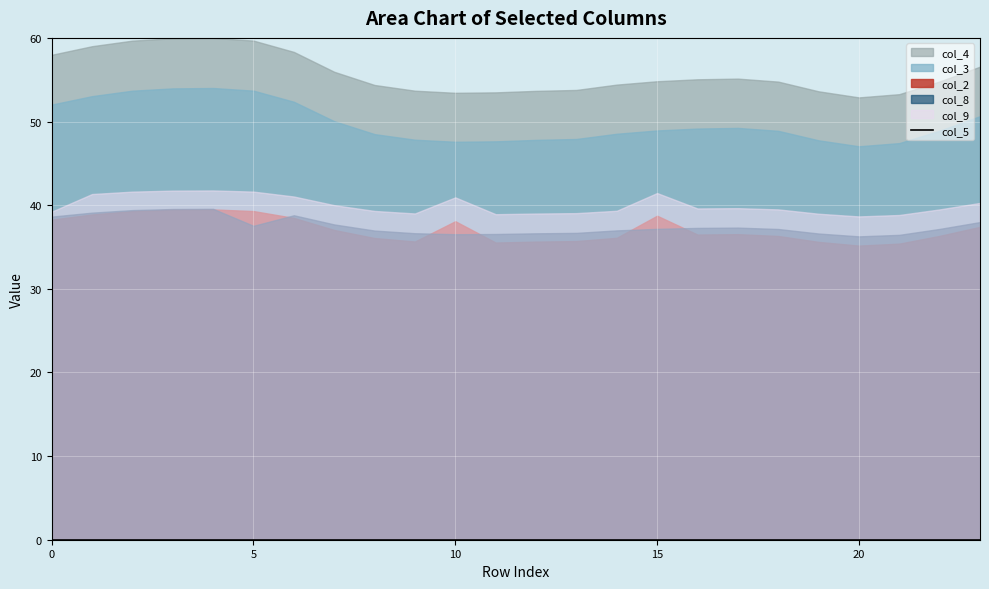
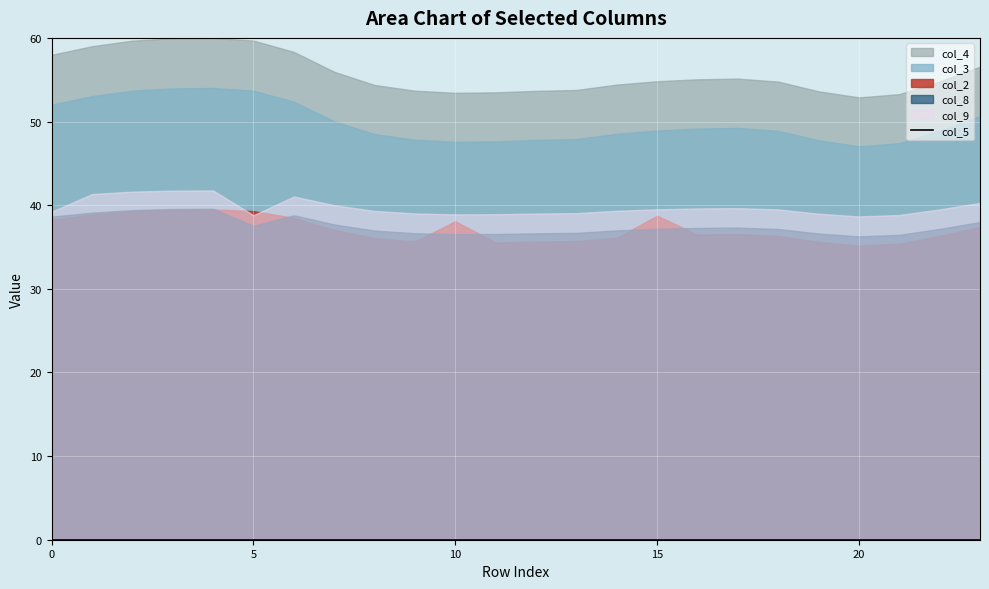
  {
    "col_5": {
      "0": 0,
      "5": 0,
      "10": 0,
      "15": 0,
      "20": 0
    },
    "col_2": {
      "0": 38,
      "5": 39,
      "10": 38,
      "15": 39,
      "20": 35
    },
    "col_8": {
      "0": 39,
      "5": 38,
      "10": 37,
      "15": 37,
      "20": 36
    },
    "col_9": {
      "0": 39,
-     "5": 42,
-     "10": 41,
-     "15": 41,
+     "5": 39,
+     "10": 39,
+     "15": 40,
      "20": 39
    }
  }
